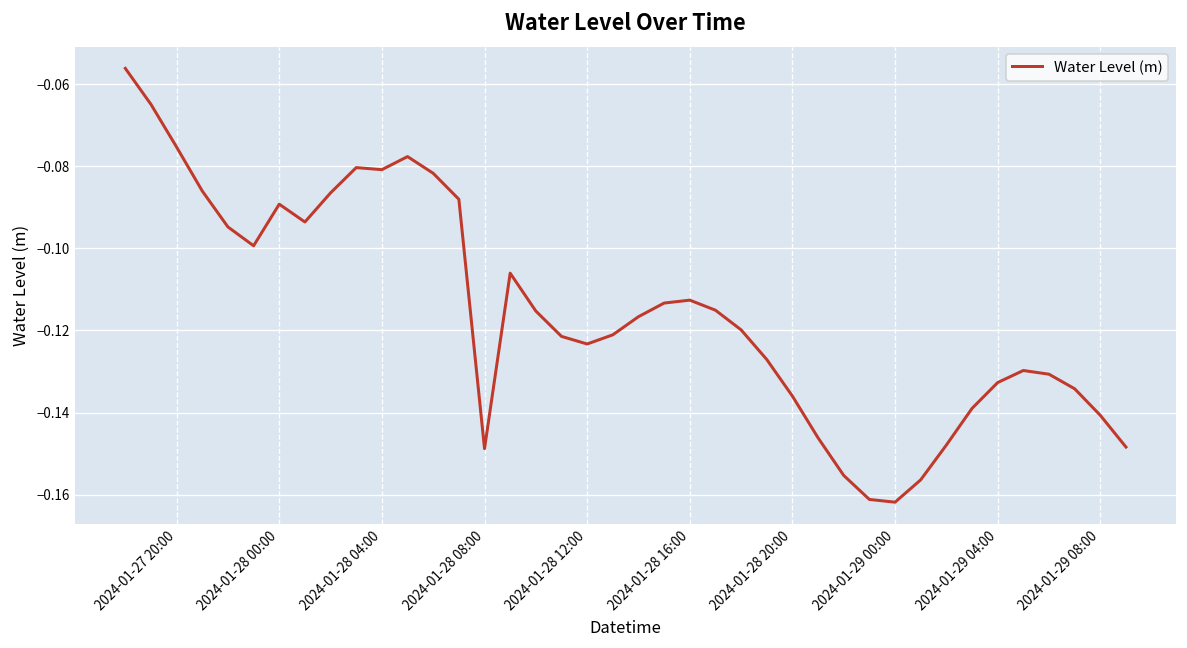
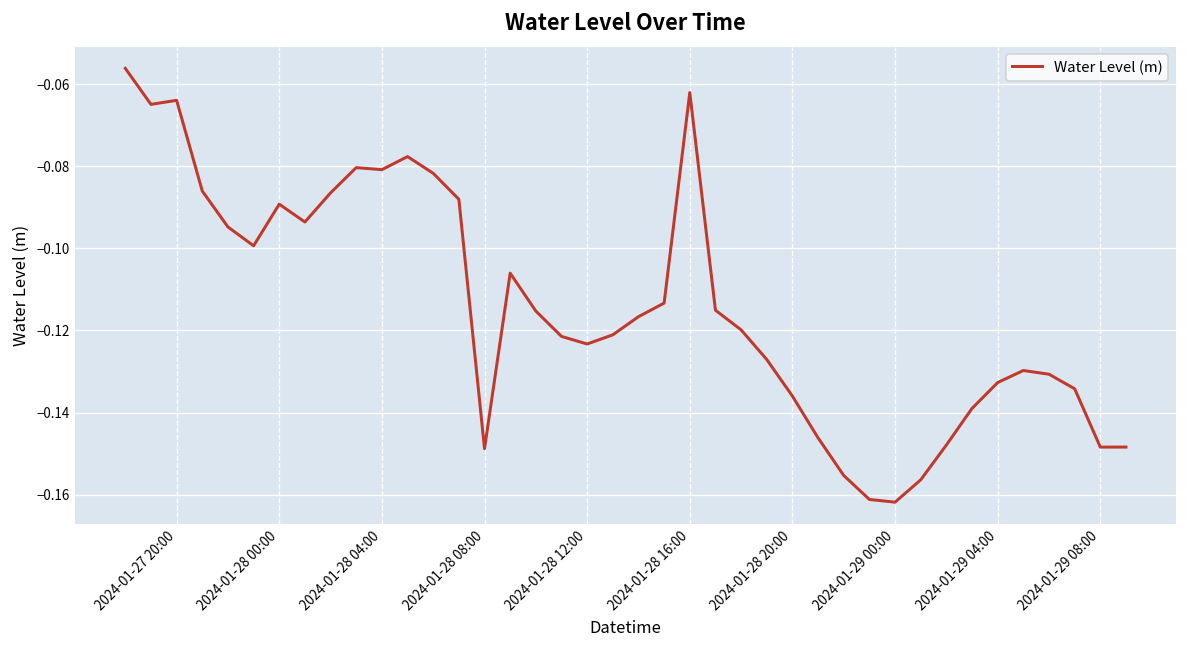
  {
-   "2024-01-27 20:00": -0.075,
+   "2024-01-27 20:00": -0.064,
    "2024-01-28 00:00": -0.089,
    "2024-01-28 04:00": -0.081,
    "2024-01-28 08:00": -0.149,
    "2024-01-28 12:00": -0.123,
-   "2024-01-28 16:00": -0.113,
+   "2024-01-28 16:00": -0.062,
    "2024-01-28 20:00": -0.136,
    "2024-01-29 00:00": -0.162,
    "2024-01-29 04:00": -0.133,
-   "2024-01-29 08:00": -0.141
+   "2024-01-29 08:00": -0.148
  }
